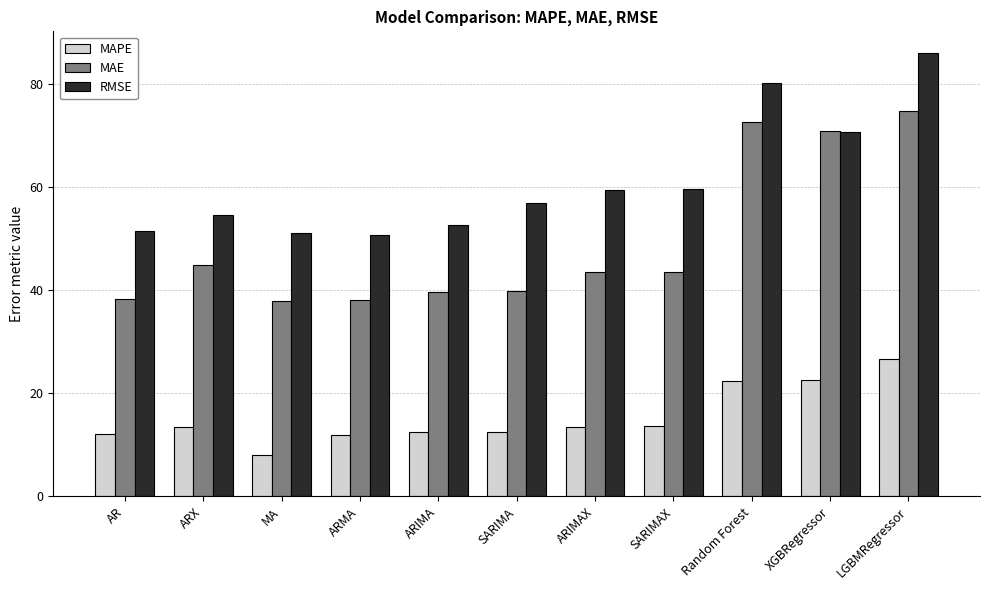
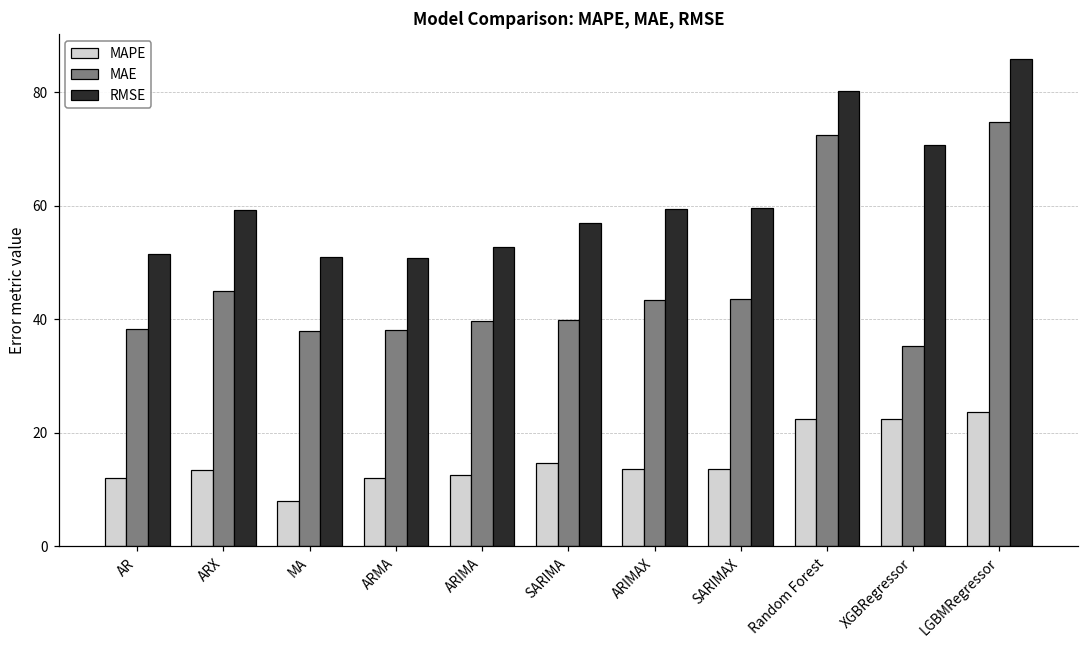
  {
    "MAPE": {
      "AR": 12,
      "ARX": 13,
      "MA": 8,
      "ARMA": 12,
      "ARIMA": 12,
-     "SARIMA": 12,
+     "SARIMA": 15,
      "ARIMAX": 14,
      "SARIMAX": 14,
      "Random Forest": 22,
      "XGBRegressor": 23,
-     "LGBMRegressor": 27
+     "LGBMRegressor": 24
    },
    "MAE": {
      "AR": 38,
      "ARX": 45,
      "MA": 38,
      "ARMA": 38,
      "ARIMA": 40,
      "SARIMA": 40,
      "ARIMAX": 43,
      "SARIMAX": 44,
      "Random Forest": 73,
-     "XGBRegressor": 71,
+     "XGBRegressor": 35,
      "LGBMRegressor": 75
    },
    "RMSE": {
      "AR": 51,
-     "ARX": 55,
+     "ARX": 59,
      "MA": 51,
      "ARMA": 51,
      "ARIMA": 53,
      "SARIMA": 57,
      "ARIMAX": 59,
      "SARIMAX": 60,
      "Random Forest": 80,
      "XGBRegressor": 71,
      "LGBMRegressor": 86
    }
  }
